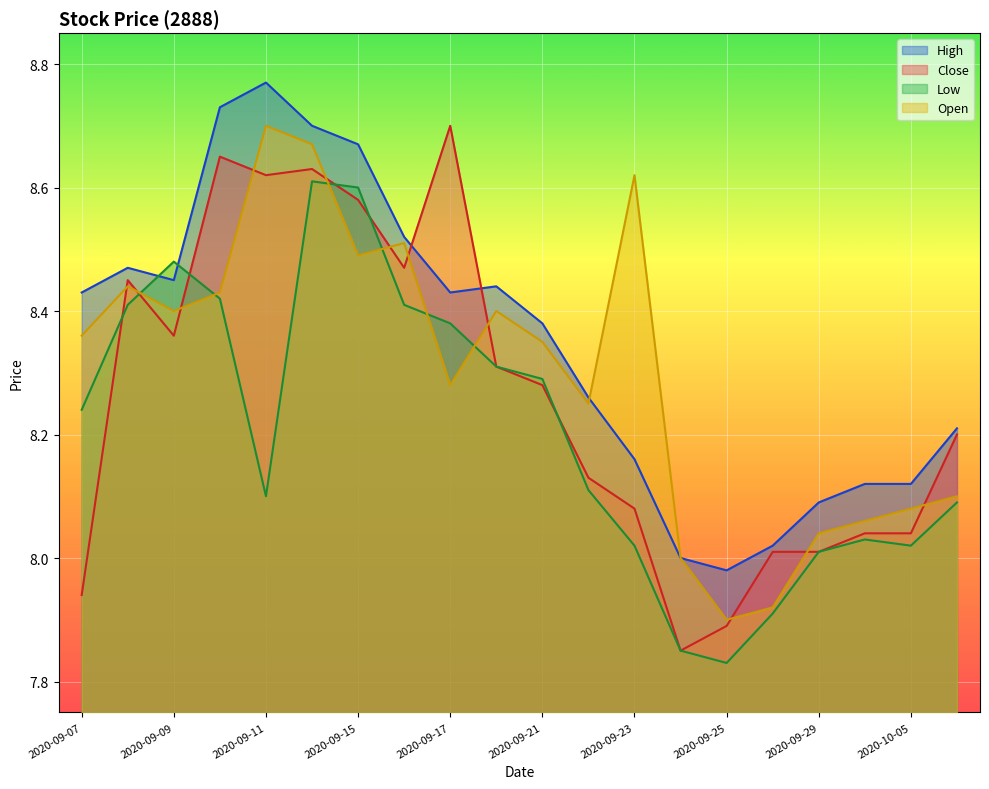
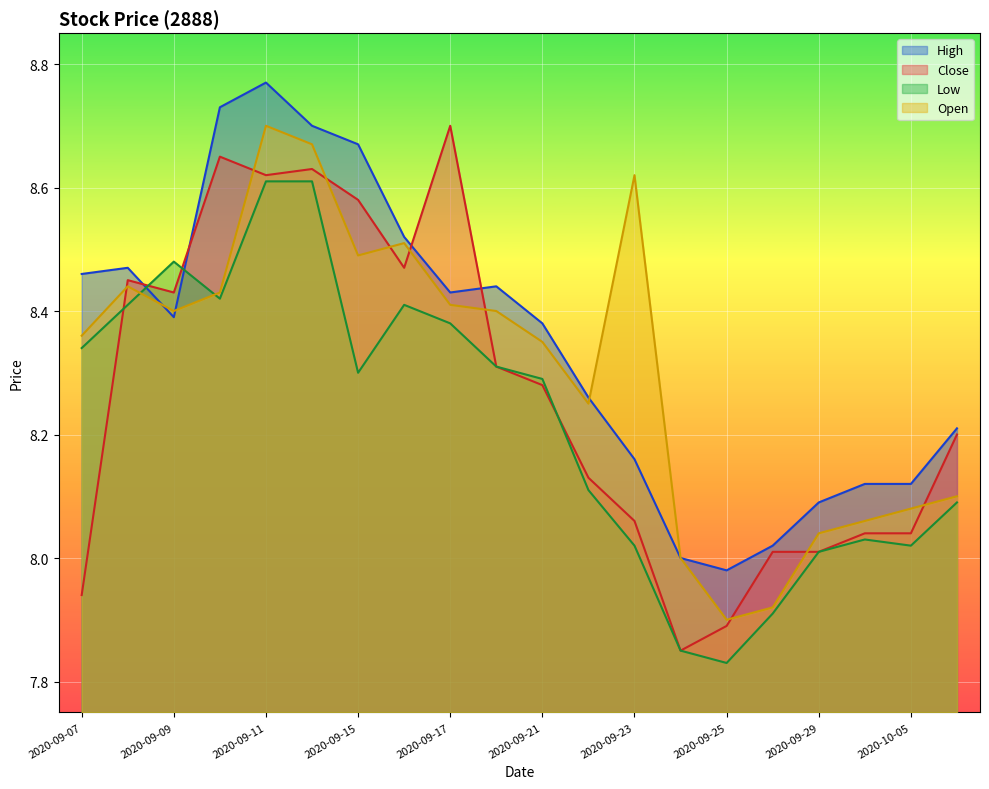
  {
    "High": {
-     "2020-09-07": 8.43,
-     "2020-09-09": 8.45,
+     "2020-09-07": 8.46,
+     "2020-09-09": 8.39,
      "2020-09-11": 8.77,
      "2020-09-15": 8.67,
      "2020-09-17": 8.43,
      "2020-09-21": 8.38,
      "2020-09-23": 8.16,
      "2020-09-25": 7.98,
      "2020-09-29": 8.09,
      "2020-10-05": 8.12
    },
    "Close": {
      "2020-09-07": 7.94,
-     "2020-09-09": 8.36,
+     "2020-09-09": 8.43,
      "2020-09-11": 8.62,
      "2020-09-15": 8.58,
      "2020-09-17": 8.70,
      "2020-09-21": 8.28,
-     "2020-09-23": 8.08,
+     "2020-09-23": 8.06,
      "2020-09-25": 7.89,
      "2020-10-05": 8.04
    },
    "Low": {
-     "2020-09-07": 8.24,
+     "2020-09-07": 8.34,
      "2020-09-09": 8.48,
-     "2020-09-11": 8.10,
-     "2020-09-15": 8.6,
+     "2020-09-11": 8.61,
+     "2020-09-15": 8.3,
      "2020-09-17": 8.38,
      "2020-09-21": 8.29,
      "2020-09-23": 8.02,
      "2020-09-25": 7.83,
      "2020-10-05": 8.02
    },
    "Open": {
      "2020-09-07": 8.36,
      "2020-09-09": 8.40,
      "2020-09-11": 8.70,
      "2020-09-15": 8.49,
-     "2020-09-17": 8.28,
+     "2020-09-17": 8.41,
      "2020-09-21": 8.35,
      "2020-09-23": 8.62,
      "2020-09-25": 7.90,
      "2020-09-29": 8.04,
      "2020-10-05": 8.08
    }
  }
